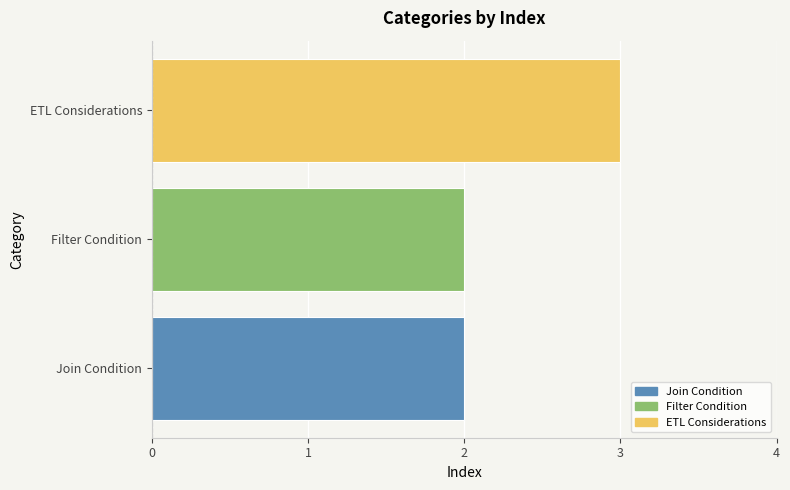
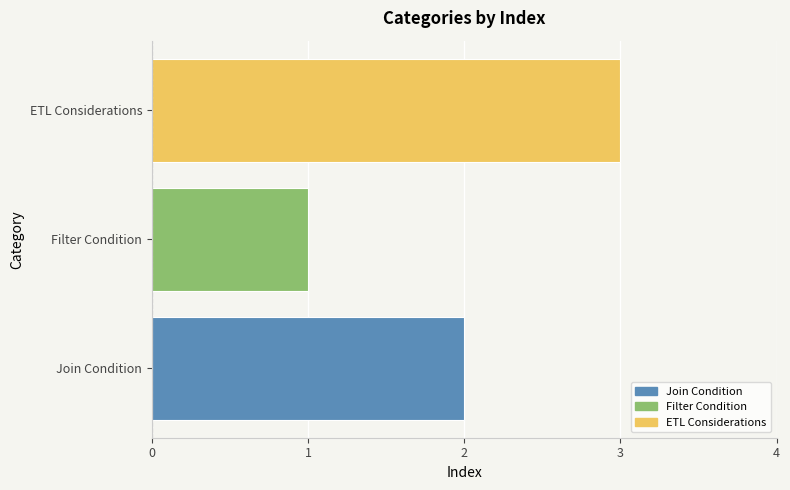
  {
    "ETL Considerations": 3,
-   "Filter Condition": 2,
+   "Filter Condition": 1,
    "Join Condition": 2
  }
